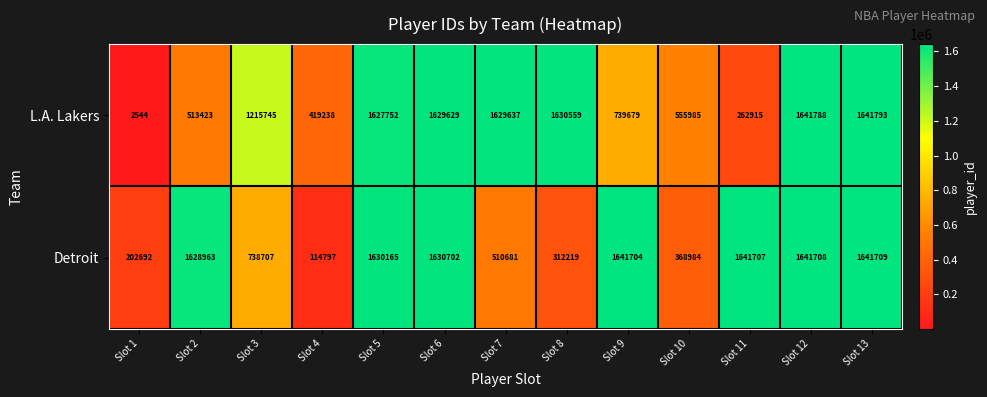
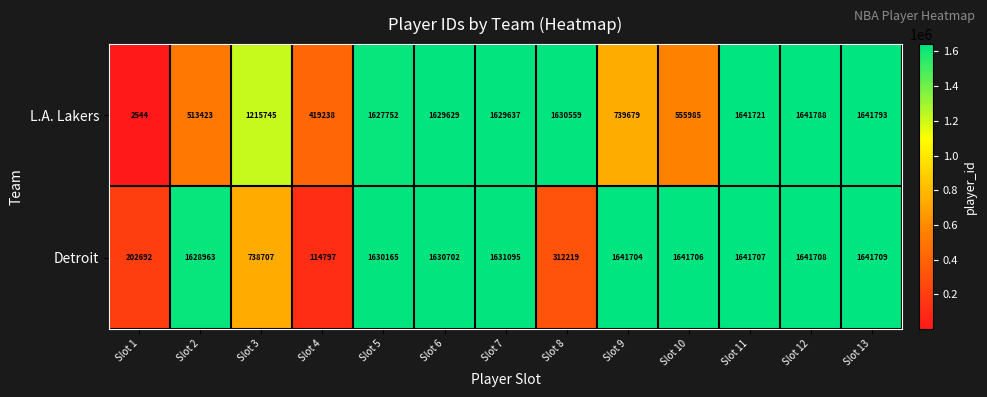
  {
    "L.A. Lakers": {
      "Slot 1": 2544,
      "Slot 2": 513423,
      "Slot 3": 1215745,
      "Slot 4": 419238,
      "Slot 5": 1627752,
      "Slot 6": 1629629,
      "Slot 7": 1629637,
      "Slot 8": 1630559,
      "Slot 9": 739679,
      "Slot 10": 555985,
-     "Slot 11": 262915,
+     "Slot 11": 1641721,
      "Slot 12": 1641788,
      "Slot 13": 1641793
    },
    "Detroit": {
      "Slot 1": 202692,
      "Slot 2": 1628963,
      "Slot 3": 738707,
      "Slot 4": 114797,
      "Slot 5": 1630165,
      "Slot 6": 1630702,
-     "Slot 7": 510681,
+     "Slot 7": 1631095,
      "Slot 8": 312219,
      "Slot 9": 1641704,
-     "Slot 10": 368984,
+     "Slot 10": 1641706,
      "Slot 11": 1641707,
      "Slot 12": 1641708,
      "Slot 13": 1641709
    }
  }
